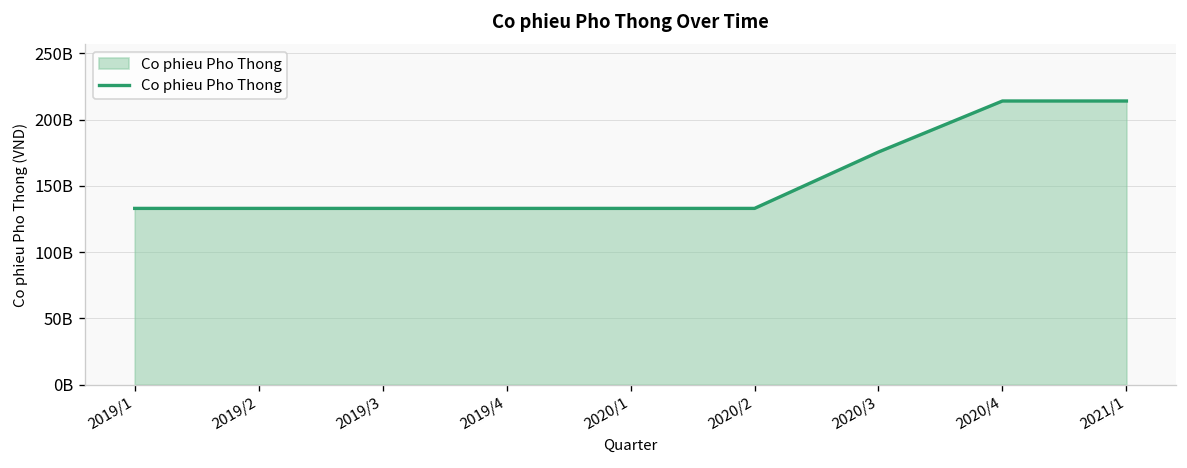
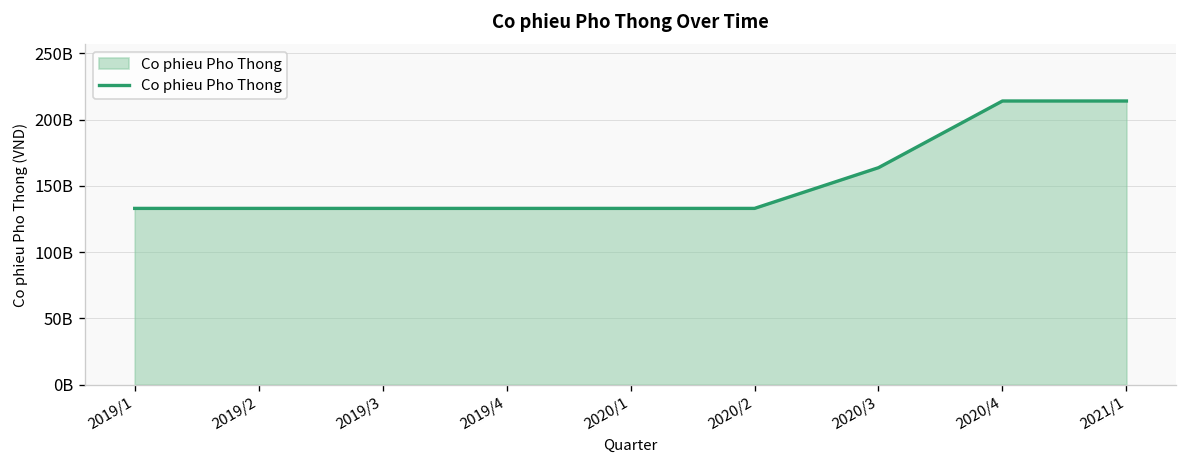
  {
    "2019/1": 133000000000,
    "2019/2": 133000000000,
    "2019/3": 133000000000,
    "2019/4": 133000000000,
    "2020/1": 133000000000,
    "2020/2": 133000000000,
-   "2020/3": 176000000000,
+   "2020/3": 164000000000,
    "2020/4": 214000000000,
    "2021/1": 214000000000
  }
